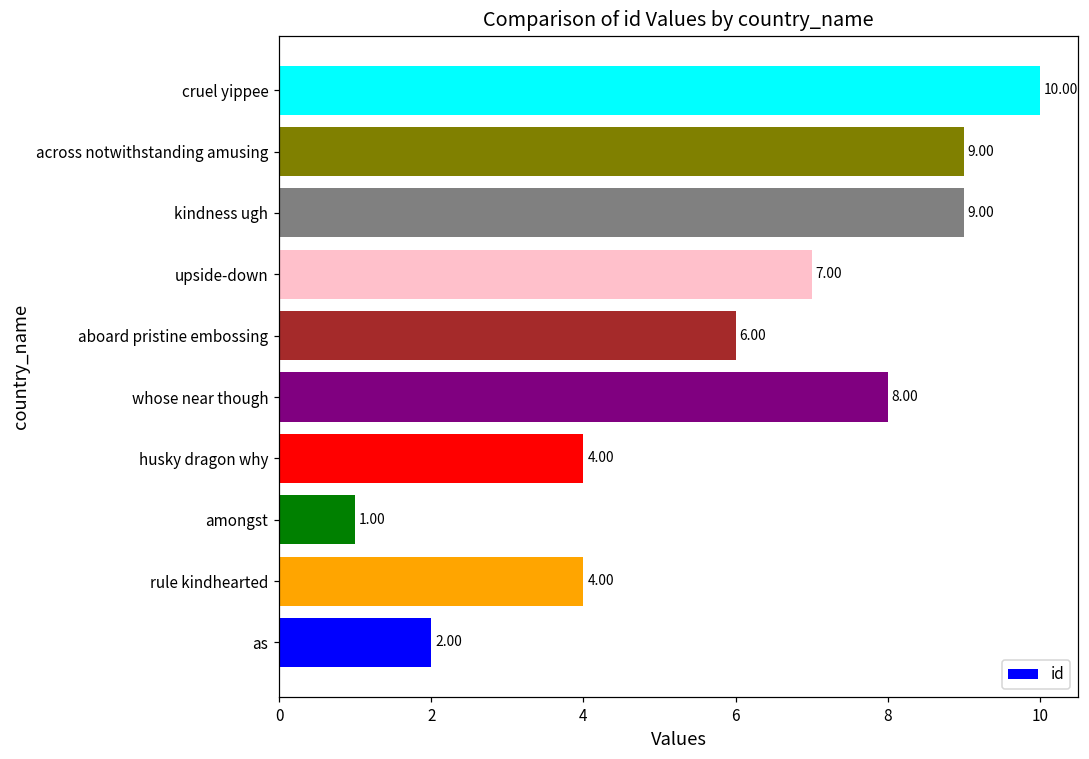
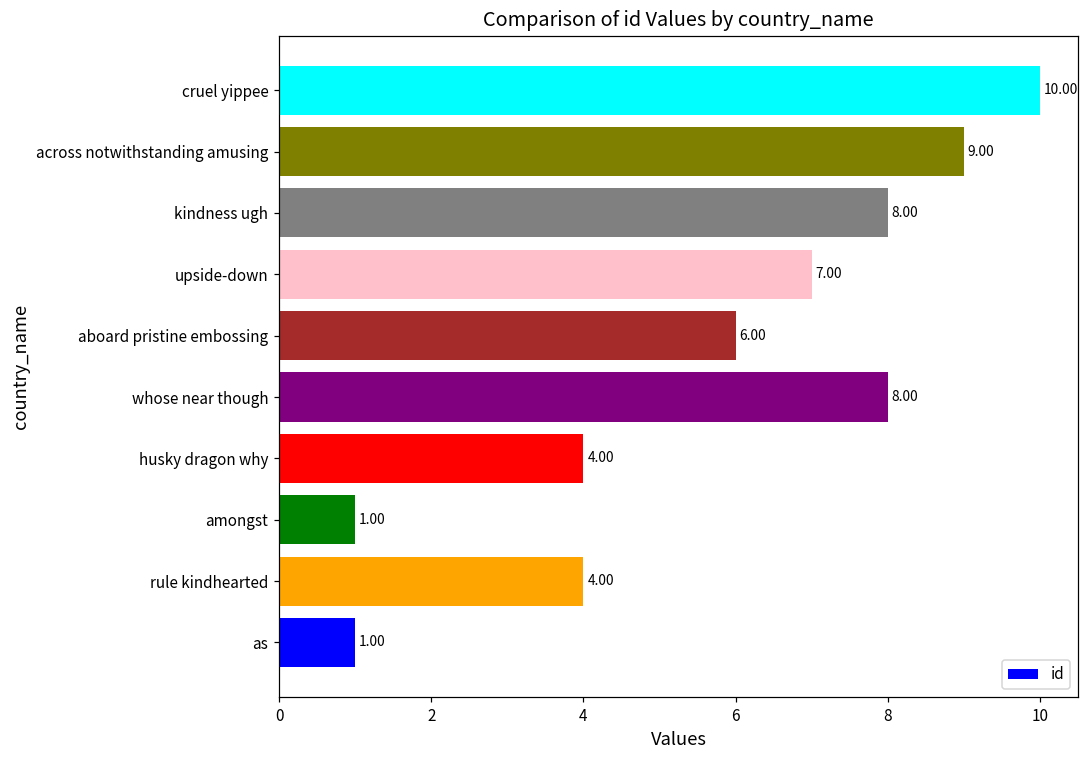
  {
    "cruel yippee": 10.00,
    "across notwithstanding amusing": 9.00,
-   "kindness ugh": 9.00,
+   "kindness ugh": 8.00,
    "upside-down": 7.00,
    "aboard pristine embossing": 6.00,
    "whose near though": 8.00,
    "husky dragon why": 4.00,
    "amongst": 1.00,
    "rule kindhearted": 4.00,
-   "as": 2.00
+   "as": 1.00
  }
